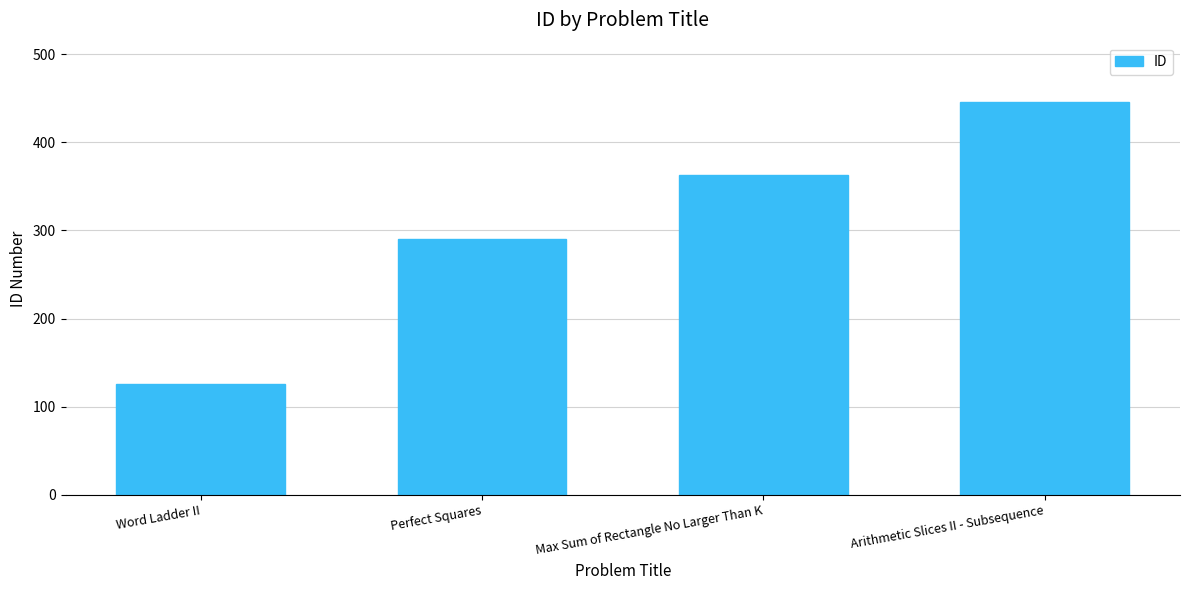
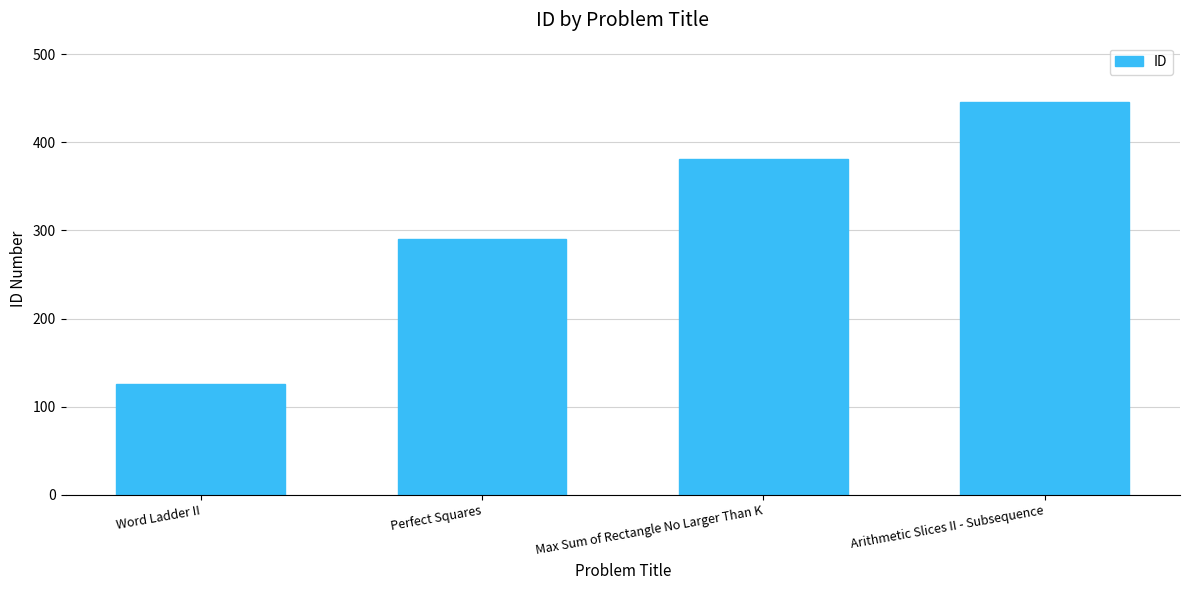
  {
    "Word Ladder II": 130,
    "Perfect Squares": 290,
-   "Max Sum of Rectangle No Larger Than K": 360,
+   "Max Sum of Rectangle No Larger Than K": 380,
    "Arithmetic Slices II - Subsequence": 450
  }
